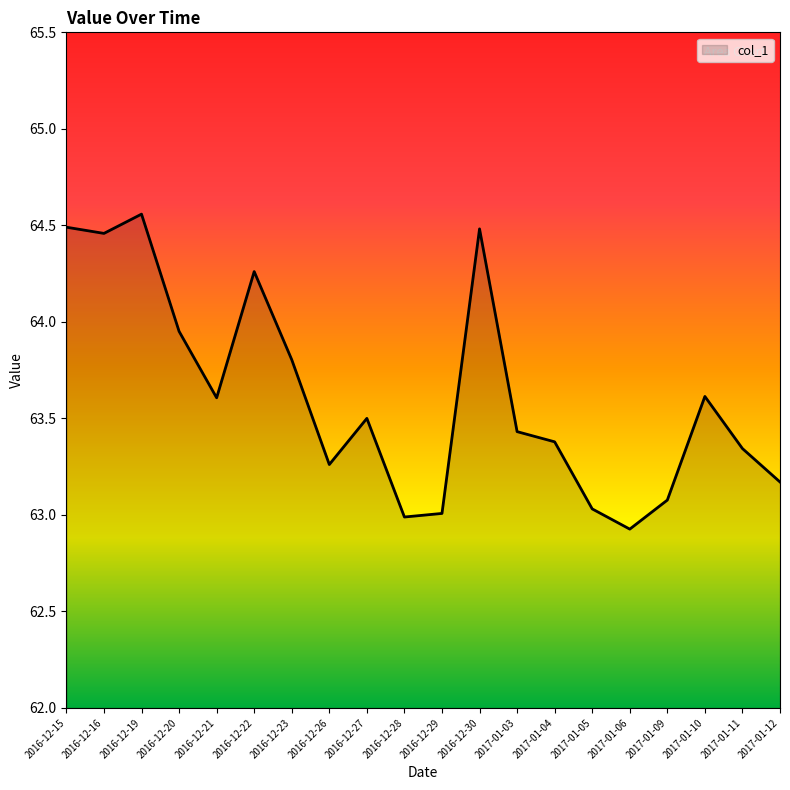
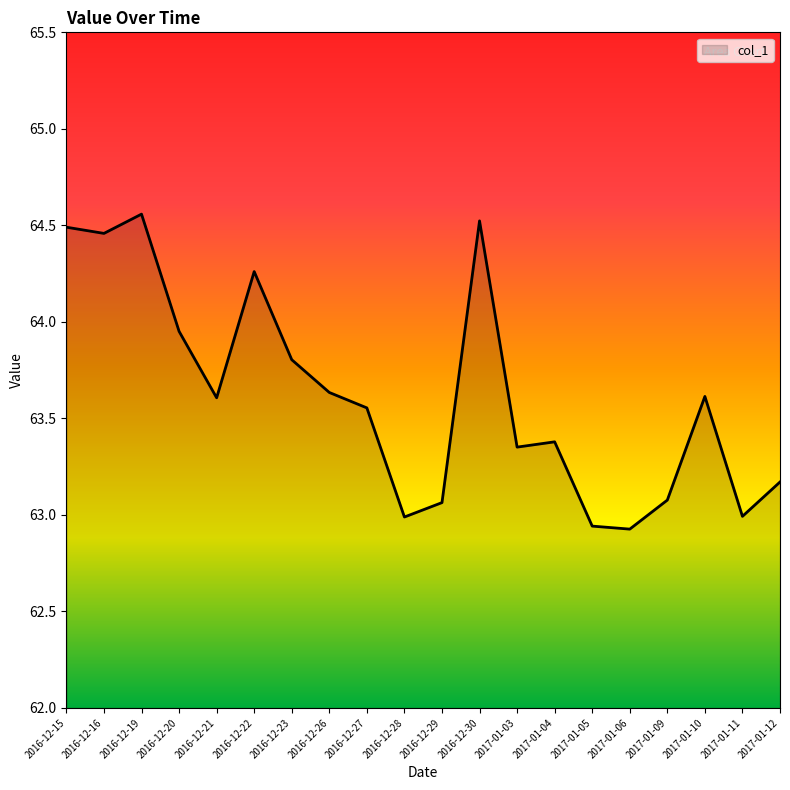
  {
    "2016-12-15": 64.49,
    "2016-12-16": 64.46,
    "2016-12-19": 64.56,
    "2016-12-20": 63.95,
    "2016-12-21": 63.61,
    "2016-12-22": 64.26,
    "2016-12-23": 63.80,
-   "2016-12-26": 63.26,
-   "2016-12-27": 63.50,
+   "2016-12-26": 63.63,
+   "2016-12-27": 63.55,
    "2016-12-28": 62.99,
-   "2016-12-29": 63.01,
-   "2016-12-30": 64.48,
-   "2017-01-03": 63.43,
+   "2016-12-29": 63.06,
+   "2016-12-30": 64.52,
+   "2017-01-03": 63.35,
    "2017-01-04": 63.38,
-   "2017-01-05": 63.03,
+   "2017-01-05": 62.94,
    "2017-01-06": 62.93,
    "2017-01-09": 63.08,
    "2017-01-10": 63.61,
-   "2017-01-11": 63.34,
+   "2017-01-11": 62.99,
    "2017-01-12": 63.17
  }
